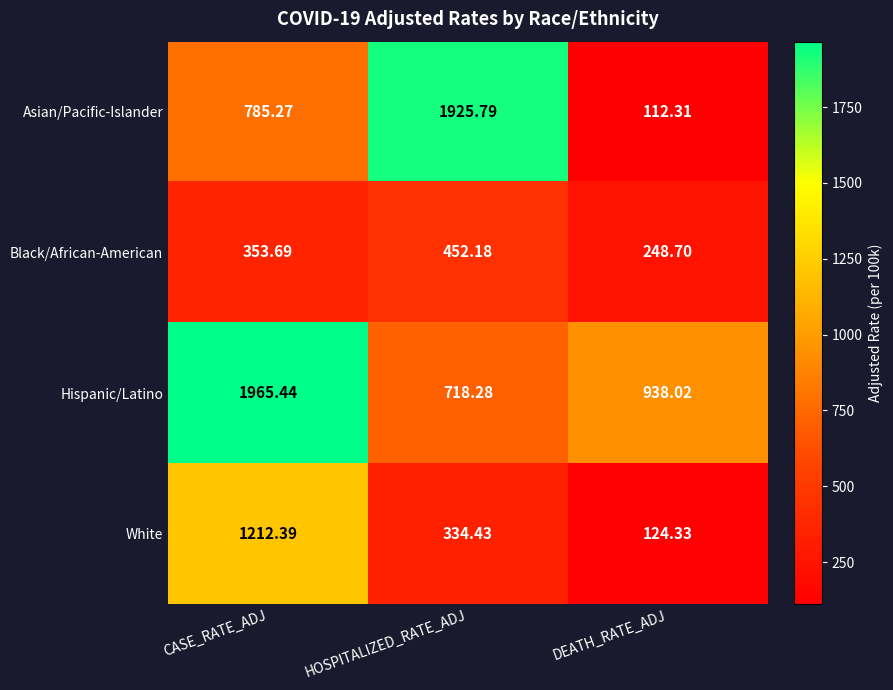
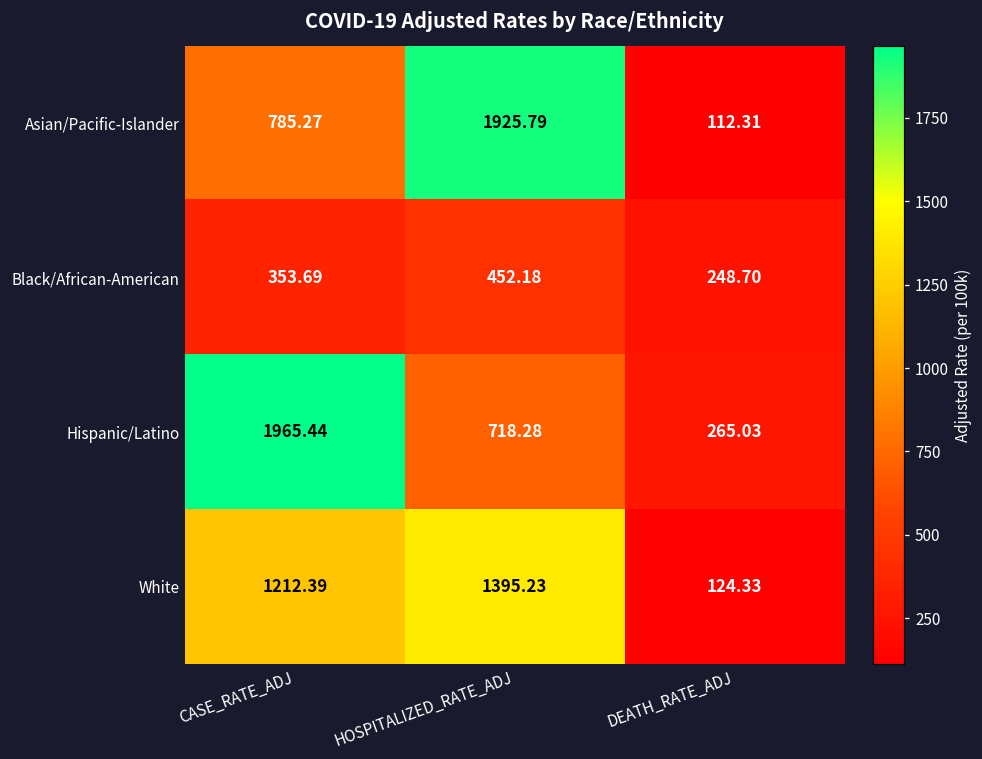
  {
    "Asian/Pacific-Islander": {
      "CASE_RATE_ADJ": 785.27,
      "HOSPITALIZED_RATE_ADJ": 1925.79,
      "DEATH_RATE_ADJ": 112.31
    },
    "Black/African-American": {
      "CASE_RATE_ADJ": 353.69,
      "HOSPITALIZED_RATE_ADJ": 452.18,
      "DEATH_RATE_ADJ": 248.70
    },
    "Hispanic/Latino": {
      "CASE_RATE_ADJ": 1965.44,
      "HOSPITALIZED_RATE_ADJ": 718.28,
-     "DEATH_RATE_ADJ": 938.02
+     "DEATH_RATE_ADJ": 265.03
    },
    "White": {
      "CASE_RATE_ADJ": 1212.39,
-     "HOSPITALIZED_RATE_ADJ": 334.43,
+     "HOSPITALIZED_RATE_ADJ": 1395.23,
      "DEATH_RATE_ADJ": 124.33
    }
  }
